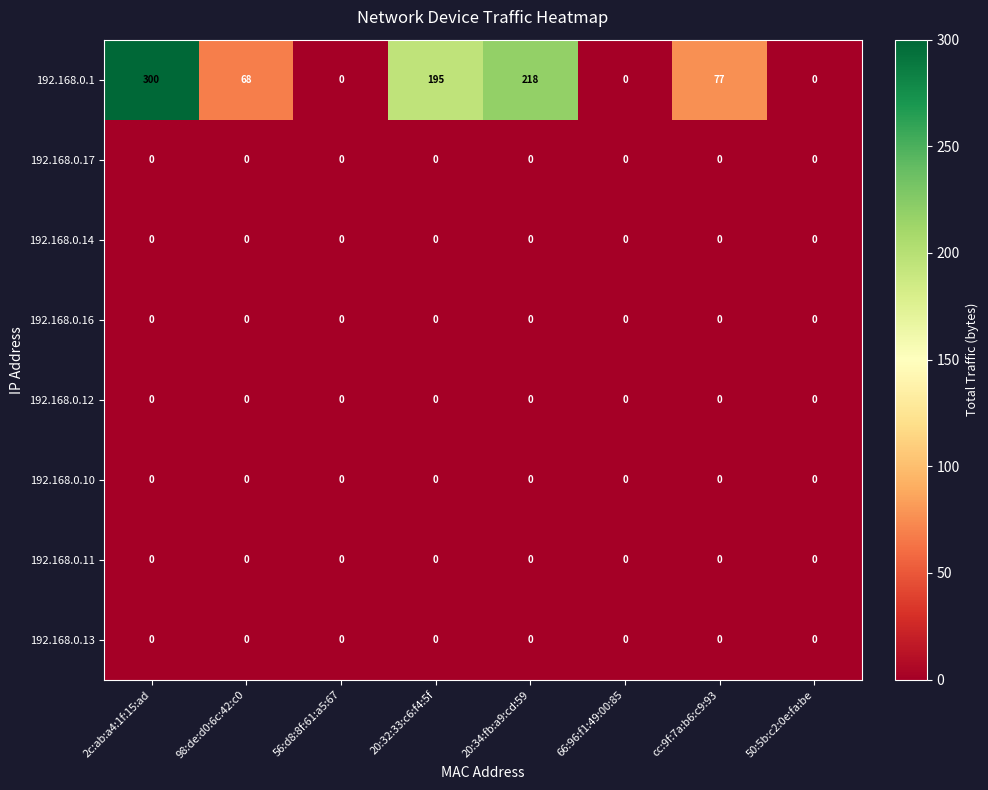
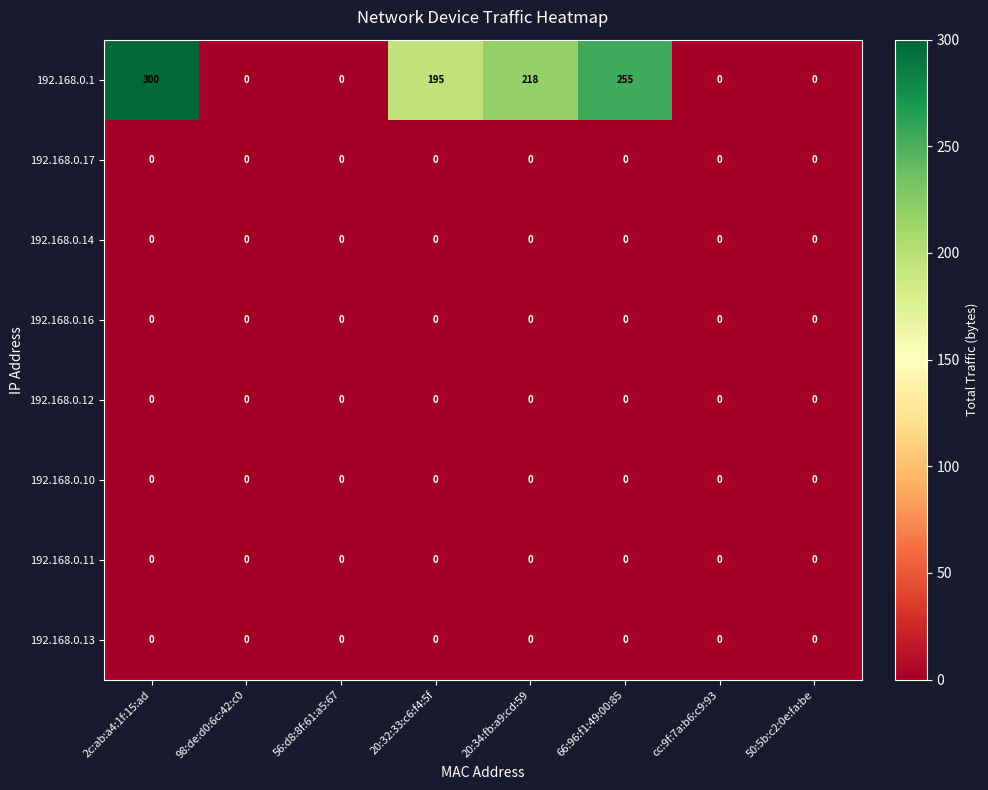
  {
    "192.168.0.1": {
      "2c:ab:a4:1f:15:ad": 300,
-     "98:de:d0:6c:42:c0": 68,
+     "98:de:d0:6c:42:c0": 0,
      "56:d8:8f:61:a5:67": 0,
      "20:32:33:c6:f4:5f": 195,
      "20:34:fb:a9:cd:59": 218,
-     "66:96:f1:49:00:85": 0,
-     "cc:9f:7a:b6:c9:93": 77,
+     "66:96:f1:49:00:85": 255,
+     "cc:9f:7a:b6:c9:93": 0,
      "50:5b:c2:0e:fa:be": 0
    },
    "192.168.0.17": {
      "2c:ab:a4:1f:15:ad": 0,
      "98:de:d0:6c:42:c0": 0,
      "56:d8:8f:61:a5:67": 0,
      "20:32:33:c6:f4:5f": 0,
      "20:34:fb:a9:cd:59": 0,
      "66:96:f1:49:00:85": 0,
      "cc:9f:7a:b6:c9:93": 0,
      "50:5b:c2:0e:fa:be": 0
    },
    "192.168.0.14": {
      "2c:ab:a4:1f:15:ad": 0,
      "98:de:d0:6c:42:c0": 0,
      "56:d8:8f:61:a5:67": 0,
      "20:32:33:c6:f4:5f": 0,
      "20:34:fb:a9:cd:59": 0,
      "66:96:f1:49:00:85": 0,
      "cc:9f:7a:b6:c9:93": 0,
      "50:5b:c2:0e:fa:be": 0
    },
    "192.168.0.16": {
      "2c:ab:a4:1f:15:ad": 0,
      "98:de:d0:6c:42:c0": 0,
      "56:d8:8f:61:a5:67": 0,
      "20:32:33:c6:f4:5f": 0,
      "20:34:fb:a9:cd:59": 0,
      "66:96:f1:49:00:85": 0,
      "cc:9f:7a:b6:c9:93": 0,
      "50:5b:c2:0e:fa:be": 0
    },
    "192.168.0.12": {
      "2c:ab:a4:1f:15:ad": 0,
      "98:de:d0:6c:42:c0": 0,
      "56:d8:8f:61:a5:67": 0,
      "20:32:33:c6:f4:5f": 0,
      "20:34:fb:a9:cd:59": 0,
      "66:96:f1:49:00:85": 0,
      "cc:9f:7a:b6:c9:93": 0,
      "50:5b:c2:0e:fa:be": 0
    },
    "192.168.0.10": {
      "2c:ab:a4:1f:15:ad": 0,
      "98:de:d0:6c:42:c0": 0,
      "56:d8:8f:61:a5:67": 0,
      "20:32:33:c6:f4:5f": 0,
      "20:34:fb:a9:cd:59": 0,
      "66:96:f1:49:00:85": 0,
      "cc:9f:7a:b6:c9:93": 0,
      "50:5b:c2:0e:fa:be": 0
    },
    "192.168.0.11": {
      "2c:ab:a4:1f:15:ad": 0,
      "98:de:d0:6c:42:c0": 0,
      "56:d8:8f:61:a5:67": 0,
      "20:32:33:c6:f4:5f": 0,
      "20:34:fb:a9:cd:59": 0,
      "66:96:f1:49:00:85": 0,
      "cc:9f:7a:b6:c9:93": 0,
      "50:5b:c2:0e:fa:be": 0
    },
    "192.168.0.13": {
      "2c:ab:a4:1f:15:ad": 0,
      "98:de:d0:6c:42:c0": 0,
      "56:d8:8f:61:a5:67": 0,
      "20:32:33:c6:f4:5f": 0,
      "20:34:fb:a9:cd:59": 0,
      "66:96:f1:49:00:85": 0,
      "cc:9f:7a:b6:c9:93": 0,
      "50:5b:c2:0e:fa:be": 0
    }
  }
